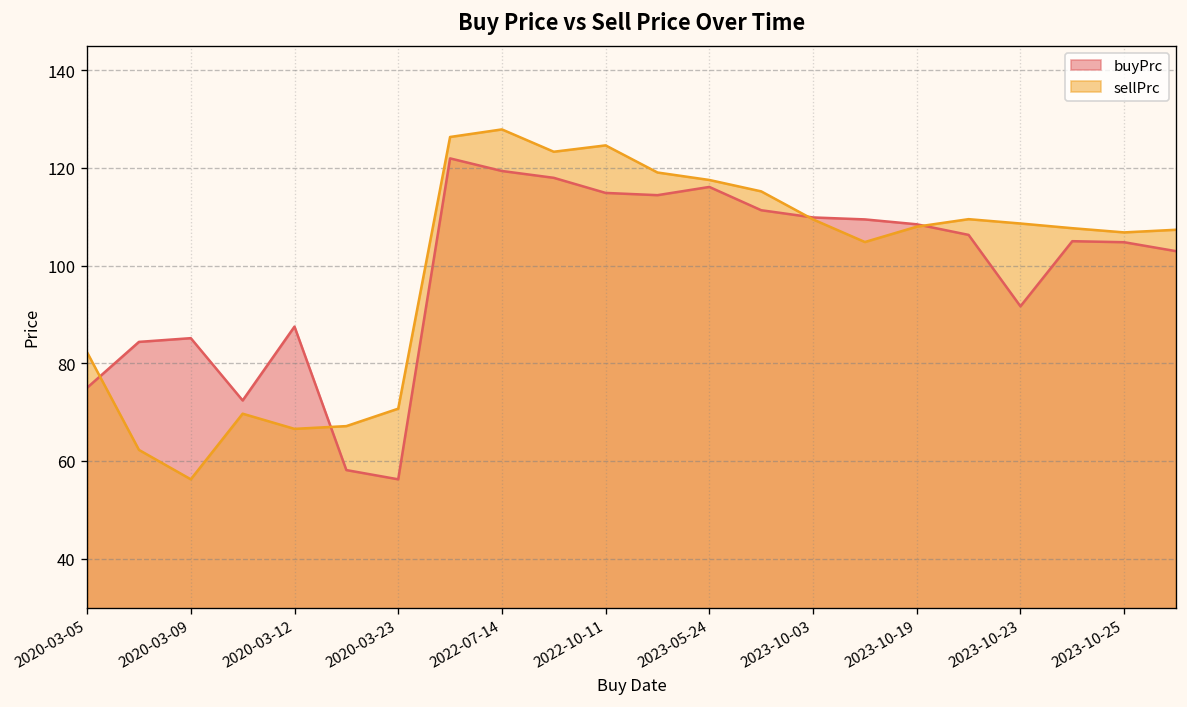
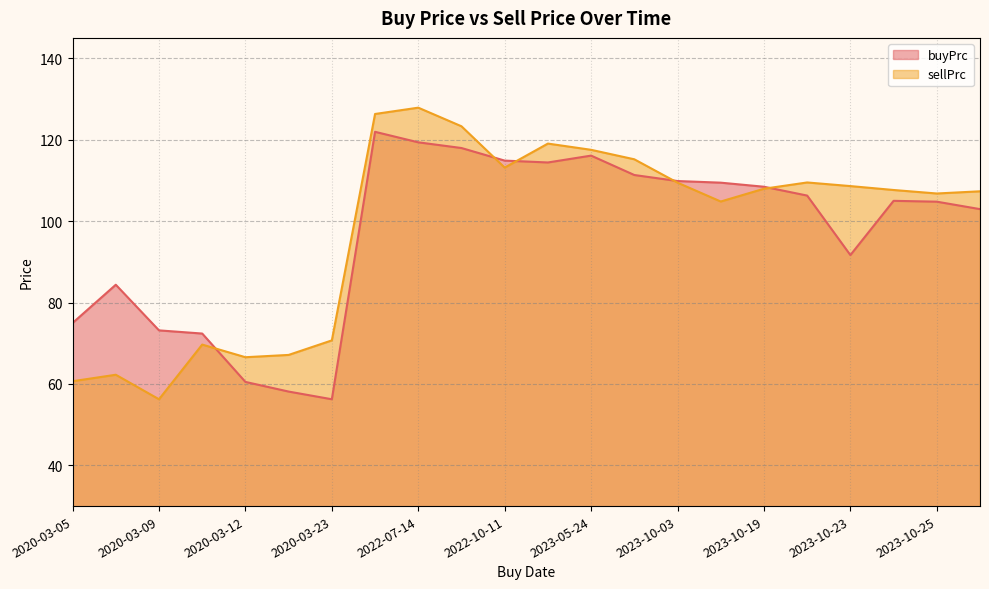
  {
    "buyPrc": {
      "2020-03-05": 75,
-     "2020-03-09": 85,
-     "2020-03-12": 88,
+     "2020-03-09": 73,
+     "2020-03-12": 61,
      "2020-03-23": 56,
      "2022-07-14": 119,
      "2022-10-11": 115,
      "2023-05-24": 116,
      "2023-10-23": 92,
      "2023-10-25": 105
    },
    "sellPrc": {
-     "2020-03-05": 82,
+     "2020-03-05": 61,
      "2020-03-09": 56,
      "2020-03-12": 67,
      "2020-03-23": 71,
      "2022-07-14": 128,
-     "2022-10-11": 125,
+     "2022-10-11": 113,
      "2023-05-24": 118,
      "2023-10-23": 109,
      "2023-10-25": 107
    }
  }
